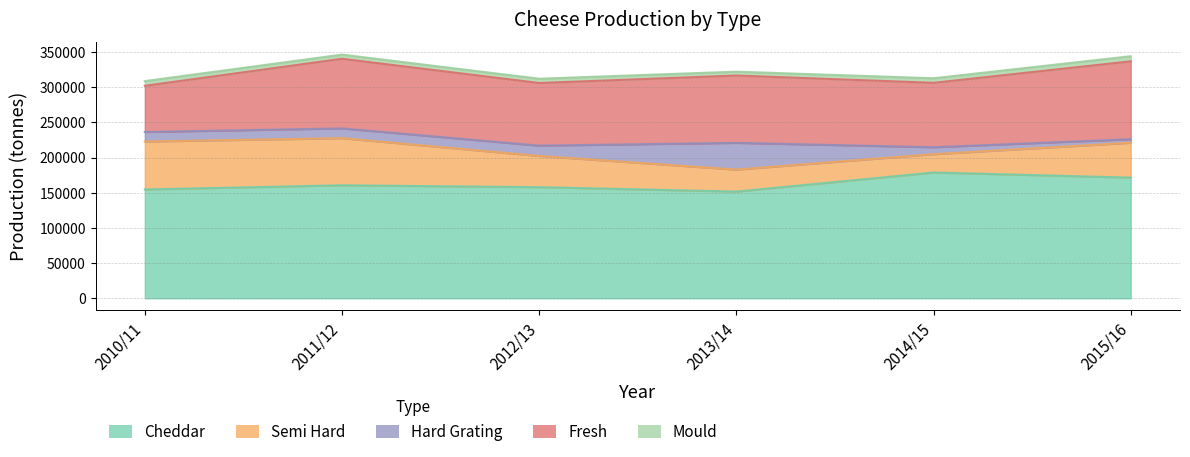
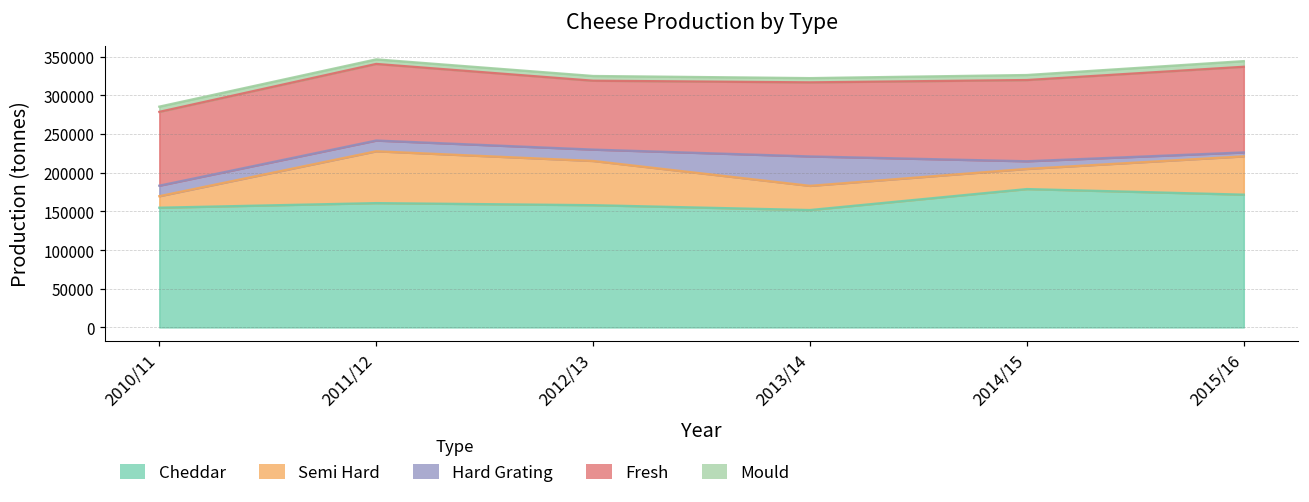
  {
    "Semi Hard": {
-     "2010/11": 70000,
+     "2010/11": 10000,
      "2011/12": 70000,
-     "2012/13": 40000,
+     "2012/13": 60000,
      "2013/14": 30000,
      "2014/15": 30000,
      "2015/16": 50000
    },
    "Hard Grating": {
      "2010/11": 10000,
      "2011/12": 10000,
      "2012/13": 10000,
      "2013/14": 40000,
      "2014/15": 10000,
      "2015/16": 10000
    },
    "Fresh": {
-     "2010/11": 70000,
+     "2010/11": 100000,
      "2011/12": 100000,
      "2012/13": 90000,
      "2013/14": 100000,
-     "2014/15": 90000,
+     "2014/15": 100000,
      "2015/16": 110000
    }
  }
